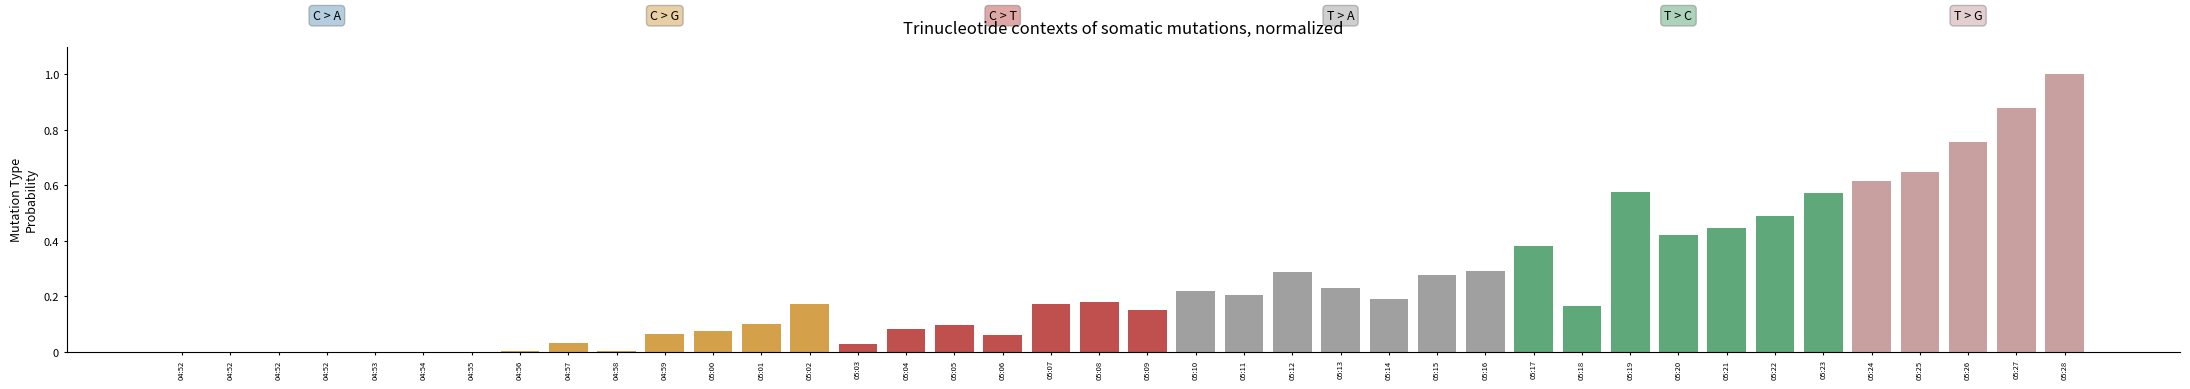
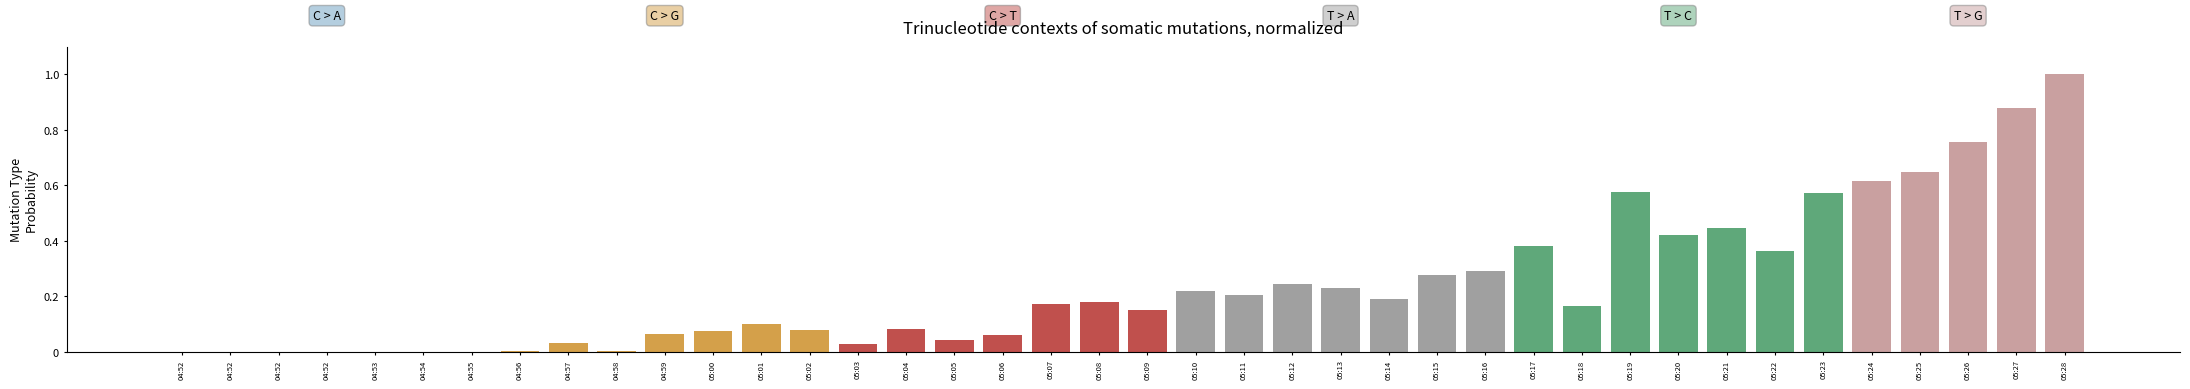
  {
    "04:53": 0.00,
    "04:54": 0.00,
    "04:55": 0.00,
    "04:57": 0.03,
    "04:59": 0.07,
    "05:00": 0.08,
    "05:01": 0.10,
-   "05:02": 0.17,
+   "05:02": 0.08,
    "05:03": 0.03,
    "05:04": 0.08,
-   "05:05": 0.10,
+   "05:05": 0.04,
    "05:06": 0.06,
    "05:07": 0.17,
    "05:08": 0.18,
    "05:09": 0.15,
    "05:10": 0.22,
    "05:11": 0.20,
-   "05:12": 0.29,
+   "05:12": 0.25,
    "05:13": 0.23,
    "05:14": 0.19,
    "05:15": 0.28,
    "05:16": 0.29,
    "05:17": 0.38,
    "05:18": 0.16,
    "05:19": 0.58,
    "05:20": 0.42,
    "05:21": 0.45,
-   "05:22": 0.49,
+   "05:22": 0.36,
    "05:23": 0.57,
    "05:24": 0.62,
    "05:25": 0.65,
    "05:26": 0.76,
    "05:27": 0.88,
    "05:28": 1.00
  }
